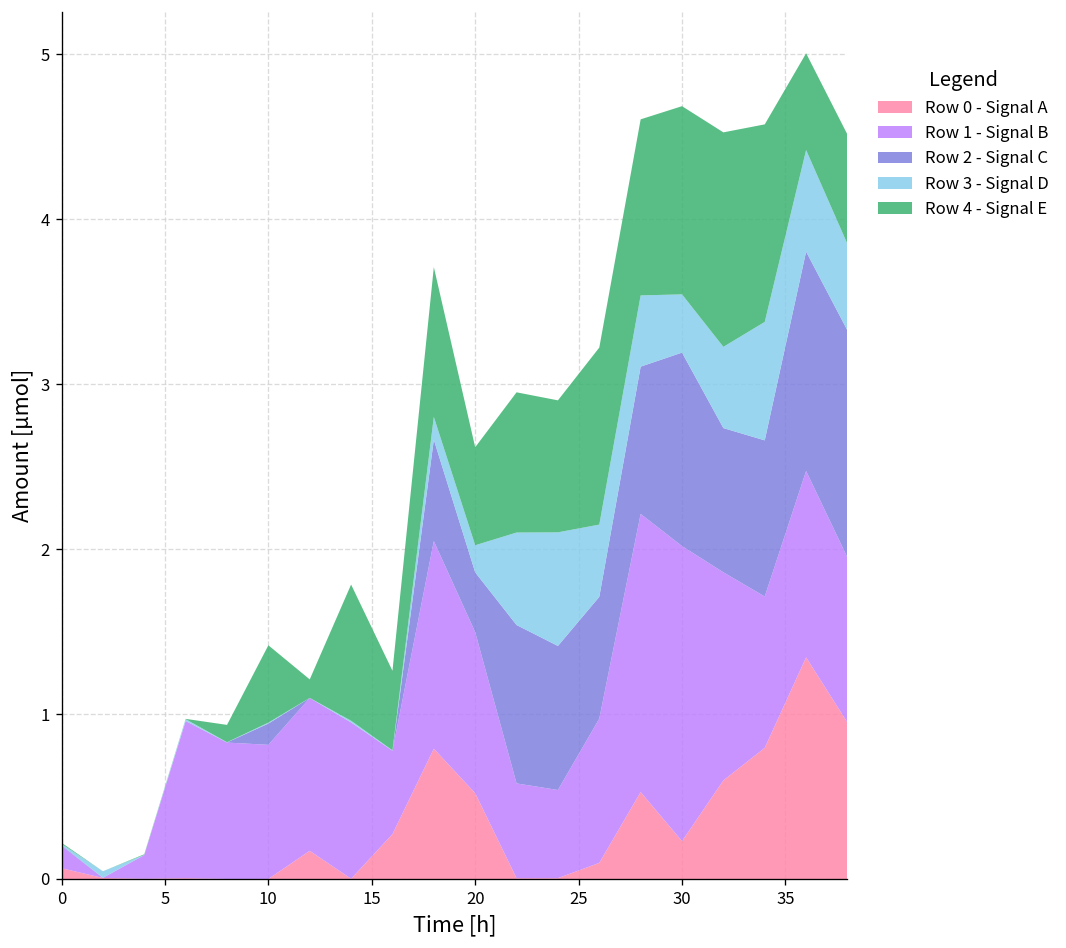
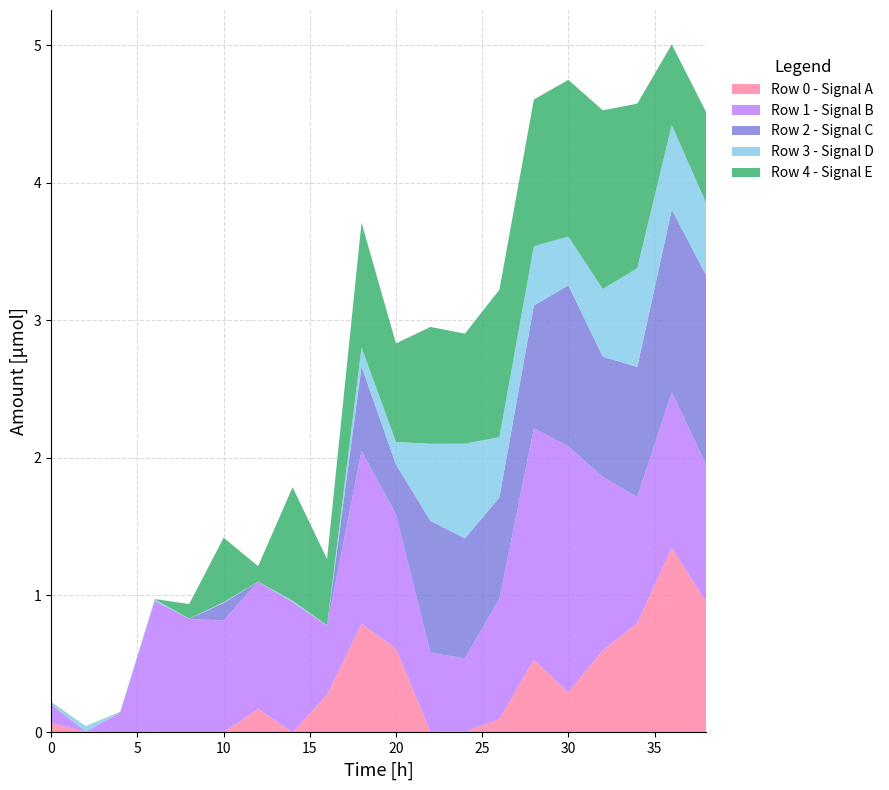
  {
    "Row 0 - Signal A": {
      "0": 0.06,
      "10": 0.00,
-     "20": 0.52,
-     "30": 0.23
+     "20": 0.61,
+     "30": 0.29
    },
    "Row 1 - Signal B": {
      "10": 0.81,
      "20": 0.98,
      "30": 1.79
    },
    "Row 2 - Signal C": {
      "20": 0.36,
      "30": 1.17
    },
    "Row 3 - Signal D": {
      "20": 0.16,
      "30": 0.35
    },
    "Row 4 - Signal E": {
      "10": 0.47,
-     "20": 0.59,
+     "20": 0.72,
      "30": 1.14
    }
  }
